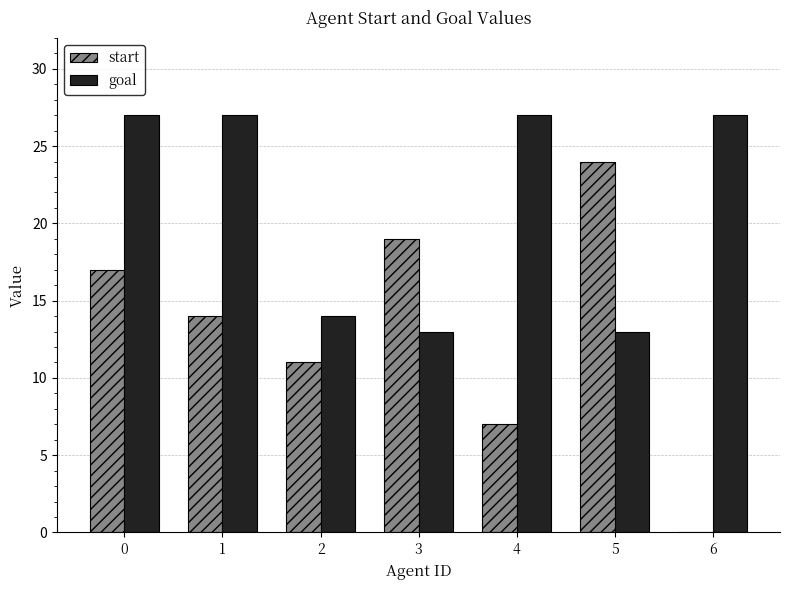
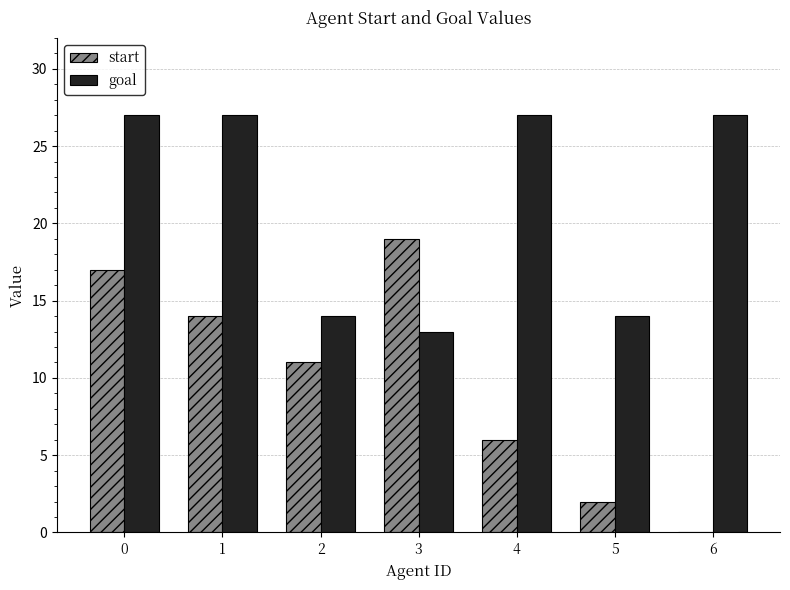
  {
    "start": {
      "0": 17,
      "1": 14,
      "2": 11,
      "3": 19,
-     "4": 7,
-     "5": 24,
+     "4": 6,
+     "5": 2,
      "6": 0
    },
    "goal": {
      "0": 27,
      "1": 27,
      "2": 14,
      "3": 13,
      "4": 27,
-     "5": 13,
+     "5": 14,
      "6": 27
    }
  }
